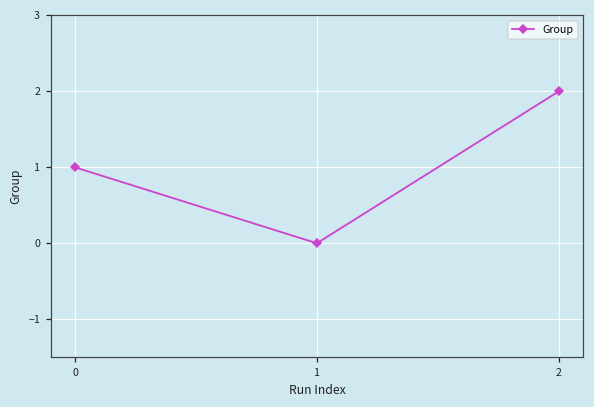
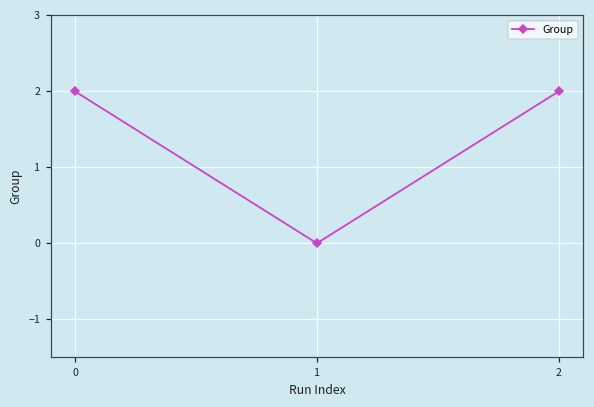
  {
-   "0": 1,
+   "0": 2,
    "1": 0,
    "2": 2
  }
